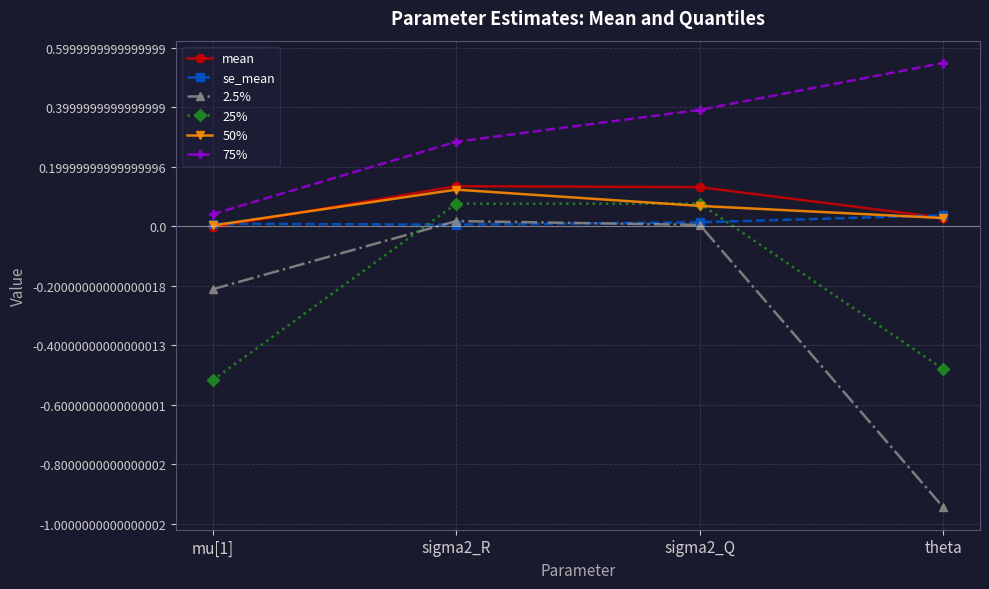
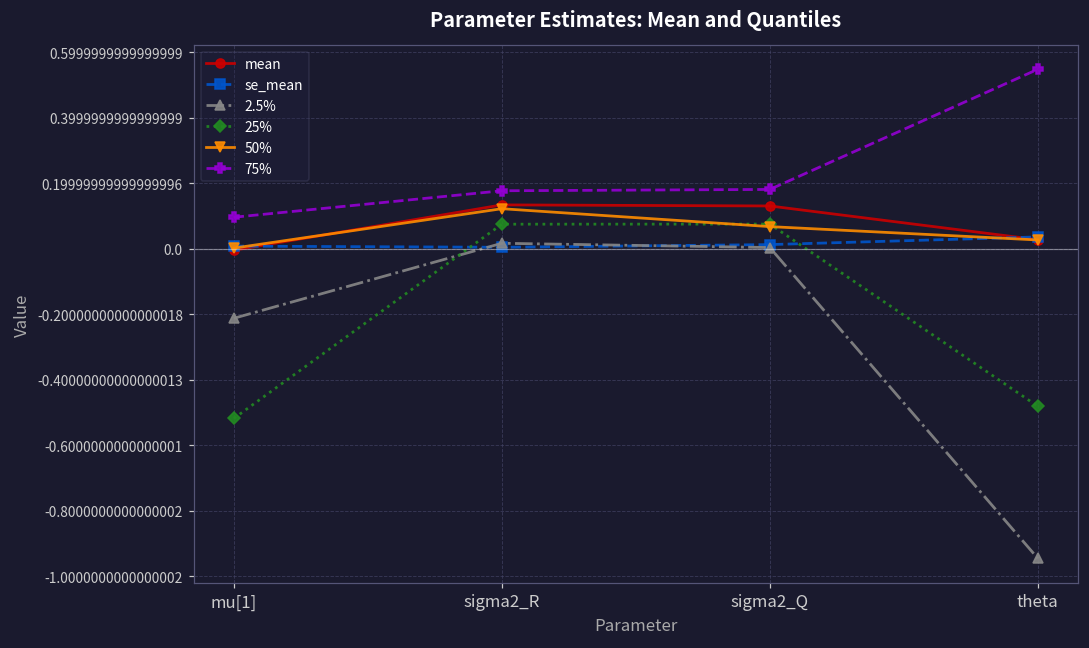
  {
    "mean": {
      "sigma2_R": 0.13,
      "sigma2_Q": 0.13
    },
    "se_mean": {
      "sigma2_R": 0.00,
      "sigma2_Q": 0.01
    },
    "2.5%": {
      "mu[1]": -0.21,
      "sigma2_R": 0.02,
      "sigma2_Q": 0.00,
      "theta": -0.95
    },
    "25%": {
      "mu[1]": -0.52,
      "sigma2_R": 0.08,
      "theta": -0.48
    },
    "50%": {
      "sigma2_R": 0.12
    },
    "75%": {
-     "mu[1]": 0.04,
-     "sigma2_R": 0.28,
-     "sigma2_Q": 0.39,
+     "mu[1]": 0.10,
+     "sigma2_R": 0.18,
+     "sigma2_Q": 0.18,
      "theta": 0.55
    }
  }
